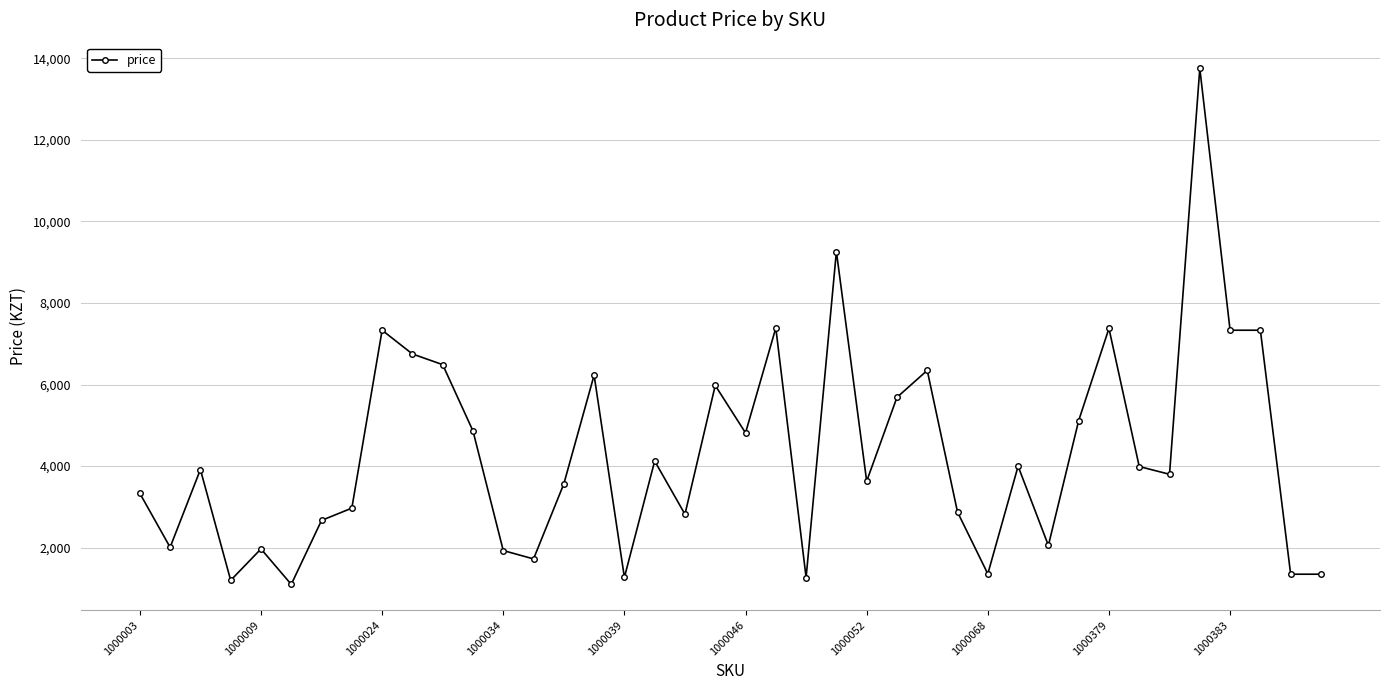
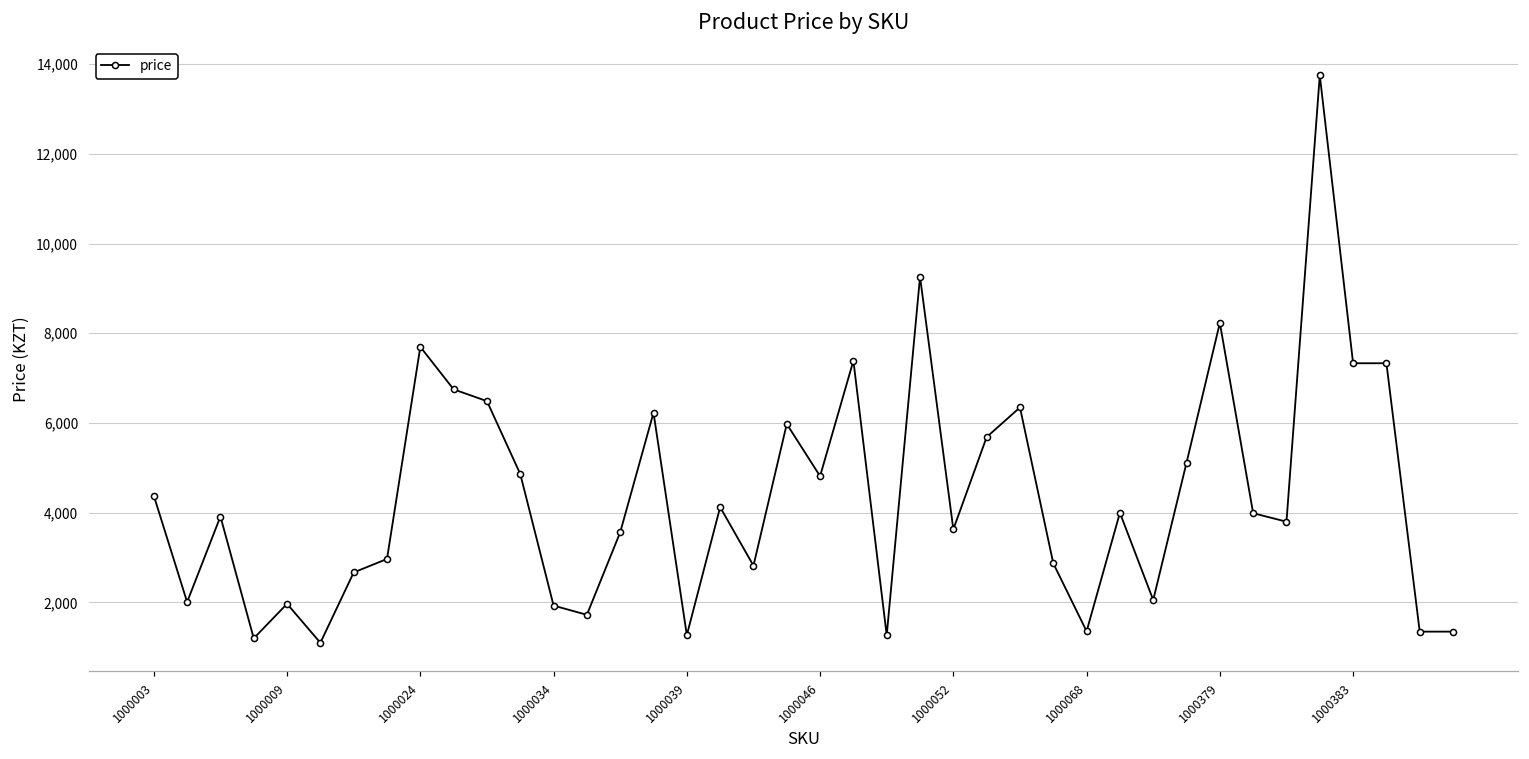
  {
-   "1000003": "3,300",
+   "1000003": "4,400",
    "1000009": "2,000",
-   "1000024": "7,300",
+   "1000024": "7,700",
    "1000034": "1,900",
    "1000039": "1,300",
    "1000046": "4,800",
    "1000052": "3,600",
    "1000068": "1,400",
-   "1000379": "7,400",
+   "1000379": "8,200",
    "1000383": "7,300"
  }
